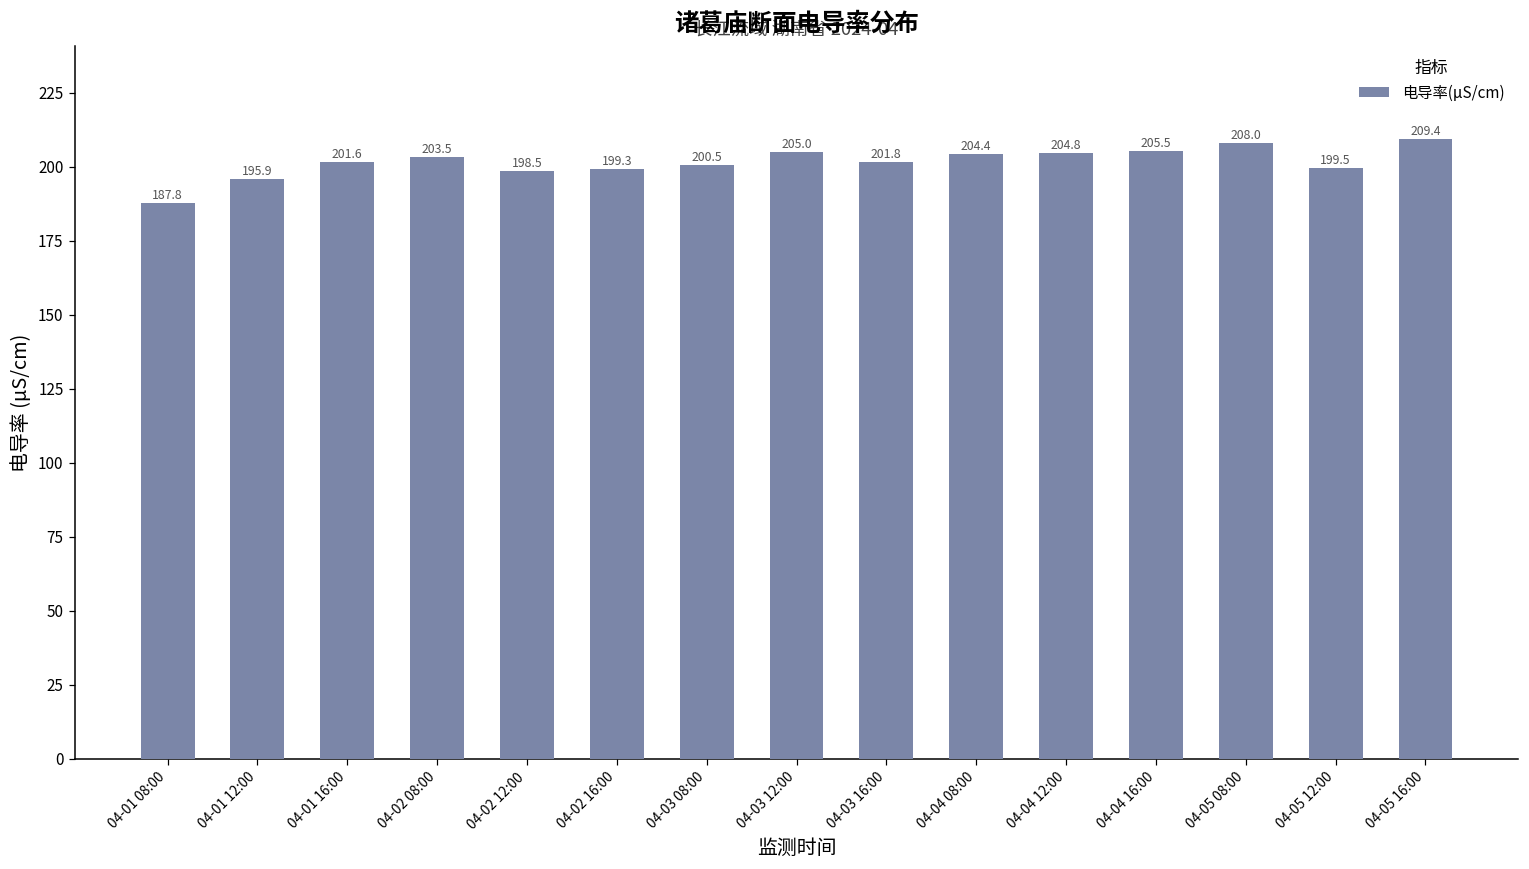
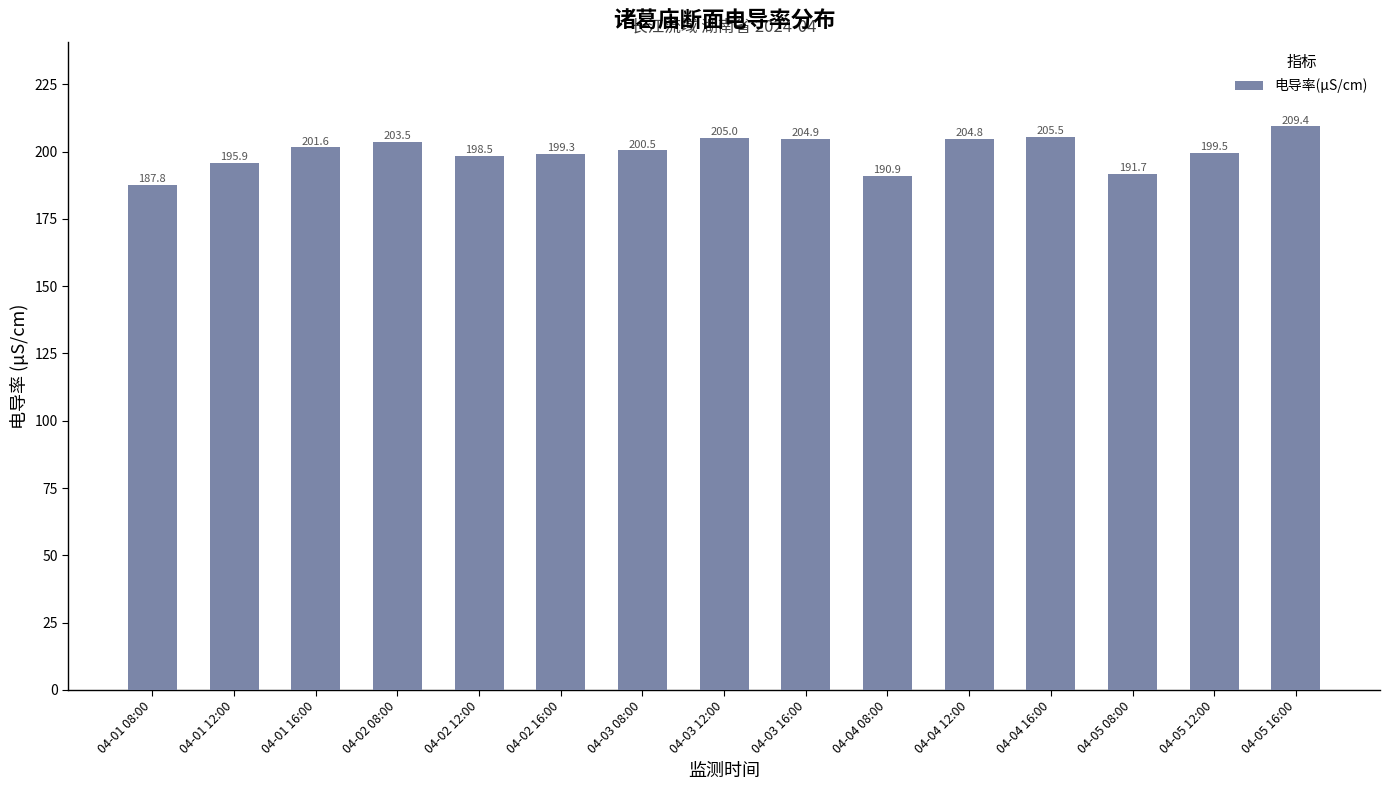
  {
    "04-01 08:00": 187.8,
    "04-01 12:00": 195.9,
    "04-01 16:00": 201.6,
    "04-02 08:00": 203.5,
    "04-02 12:00": 198.5,
    "04-02 16:00": 199.3,
    "04-03 08:00": 200.5,
    "04-03 12:00": 205.0,
-   "04-03 16:00": 201.8,
-   "04-04 08:00": 204.4,
+   "04-03 16:00": 204.9,
+   "04-04 08:00": 190.9,
    "04-04 12:00": 204.8,
    "04-04 16:00": 205.5,
-   "04-05 08:00": 208.0,
+   "04-05 08:00": 191.7,
    "04-05 12:00": 199.5,
    "04-05 16:00": 209.4
  }
